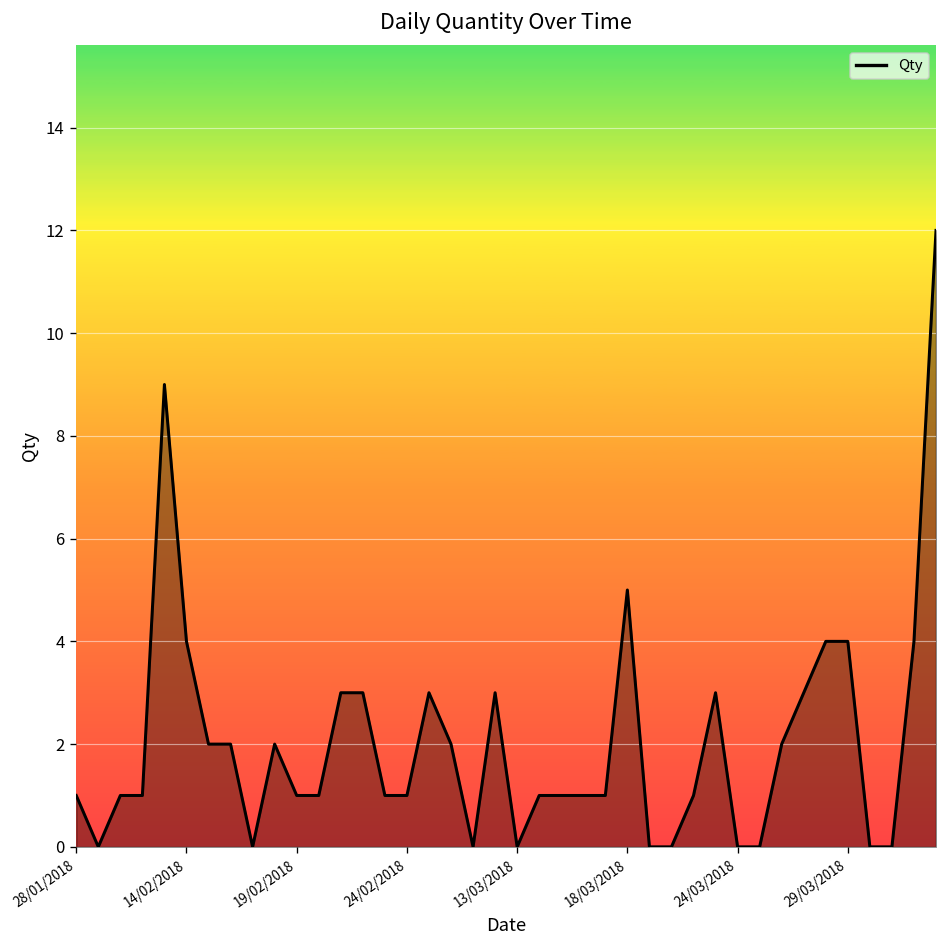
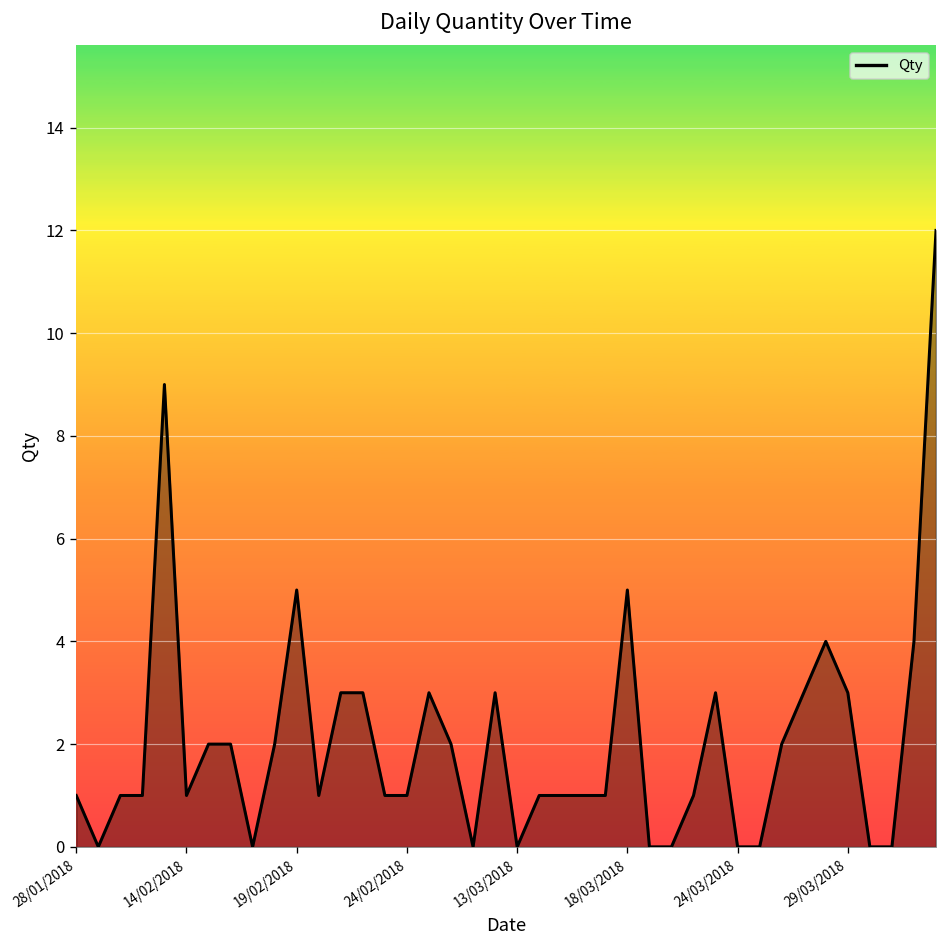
  {
    "28/01/2018": 1,
-   "14/02/2018": 4,
-   "19/02/2018": 1,
+   "14/02/2018": 1,
+   "19/02/2018": 5,
    "24/02/2018": 1,
    "13/03/2018": 0,
    "18/03/2018": 5,
    "24/03/2018": 0,
-   "29/03/2018": 4
+   "29/03/2018": 3
  }
